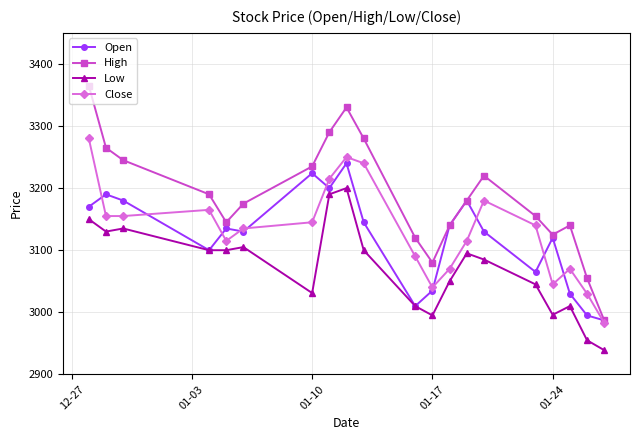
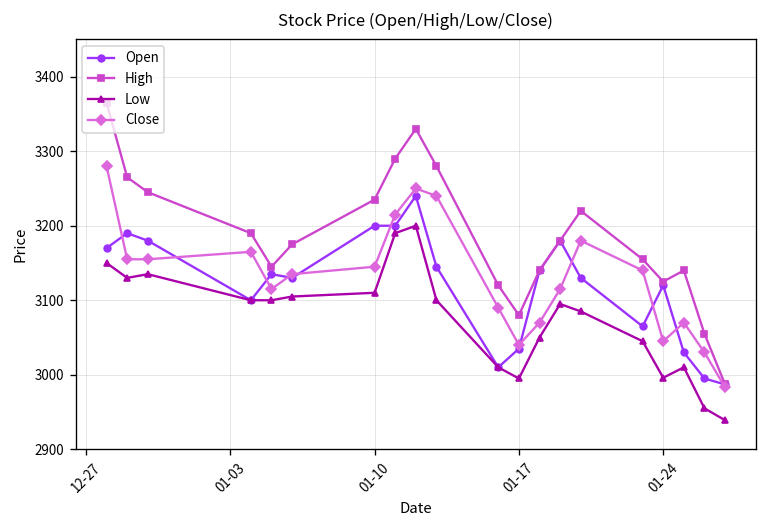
  {
    "Open": {
-     "01-10": 3220,
+     "01-10": 3200,
      "01-17": 3040,
      "01-24": 3120
    },
    "Low": {
-     "01-10": 3030,
+     "01-10": 3110,
      "01-17": 3000,
      "01-24": 3000
    }
  }
